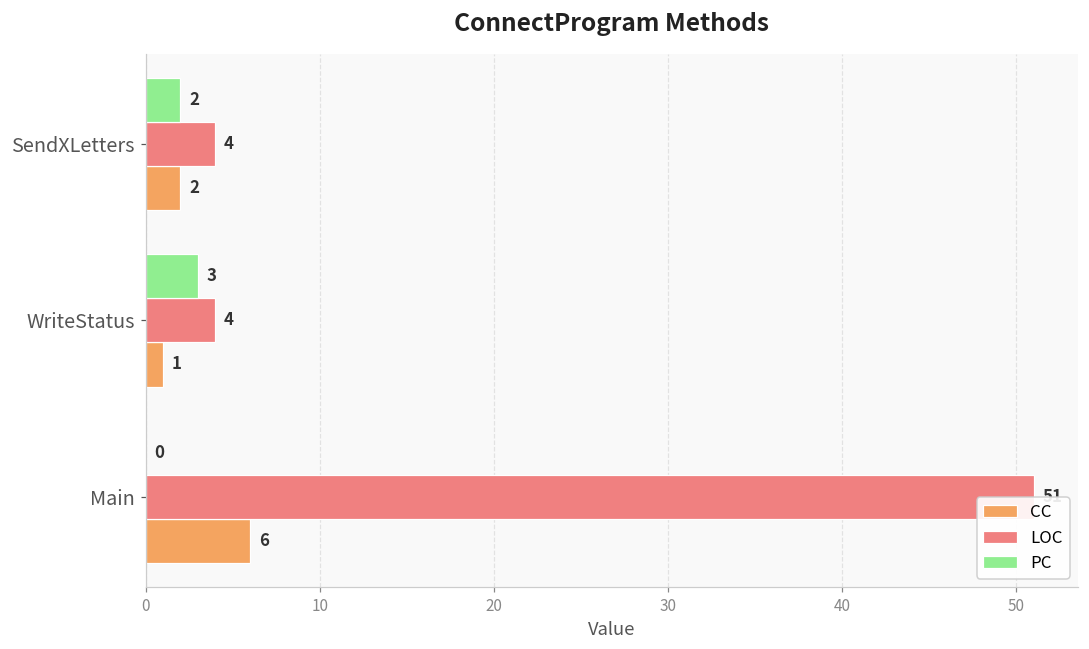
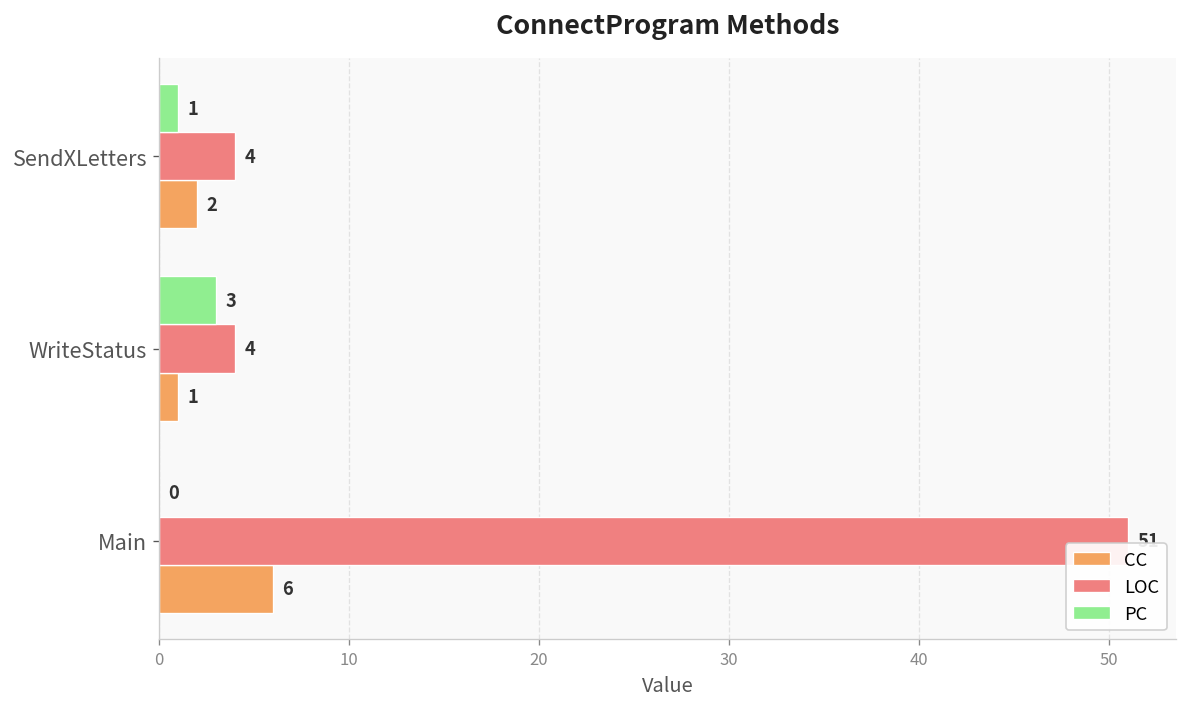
  {
    "PC": {
-     "SendXLetters": 2,
+     "SendXLetters": 1,
      "WriteStatus": 3,
      "Main": 0
    }
  }
